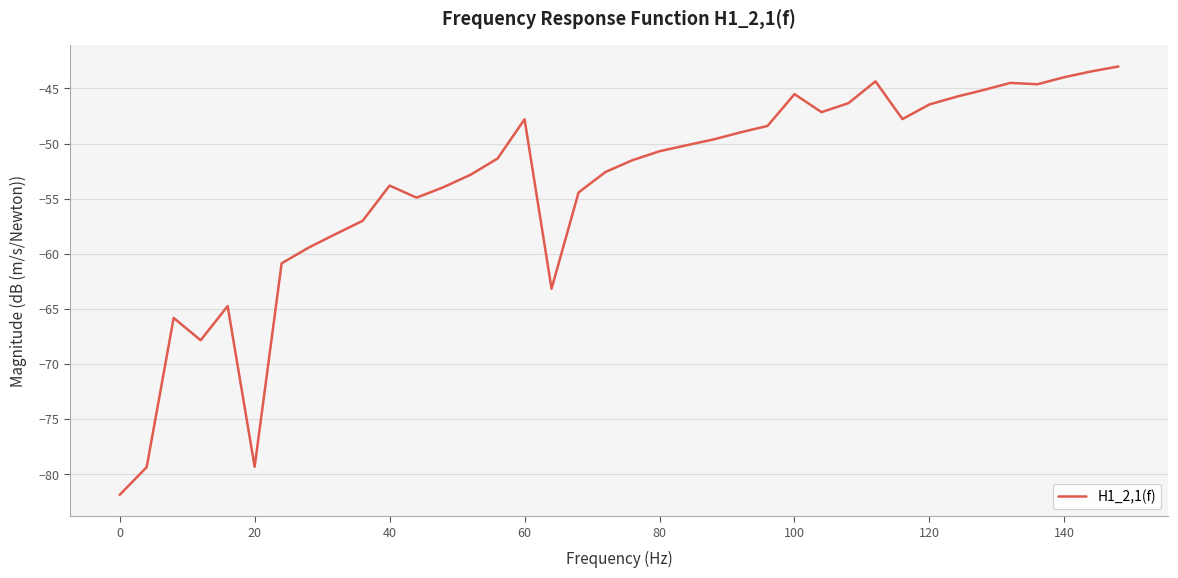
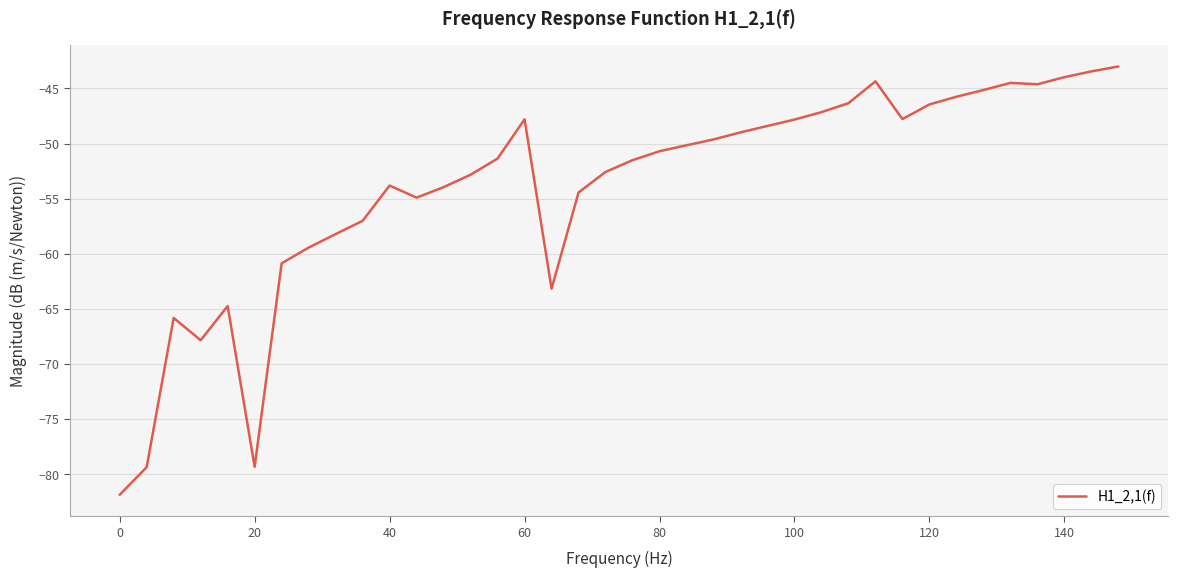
  {
    "0": -81.9,
    "20": -79.3,
    "40": -53.8,
    "60": -47.8,
    "80": -50.7,
-   "100": -45.5,
+   "100": -47.8,
    "120": -46.5,
    "140": -44.0
  }
